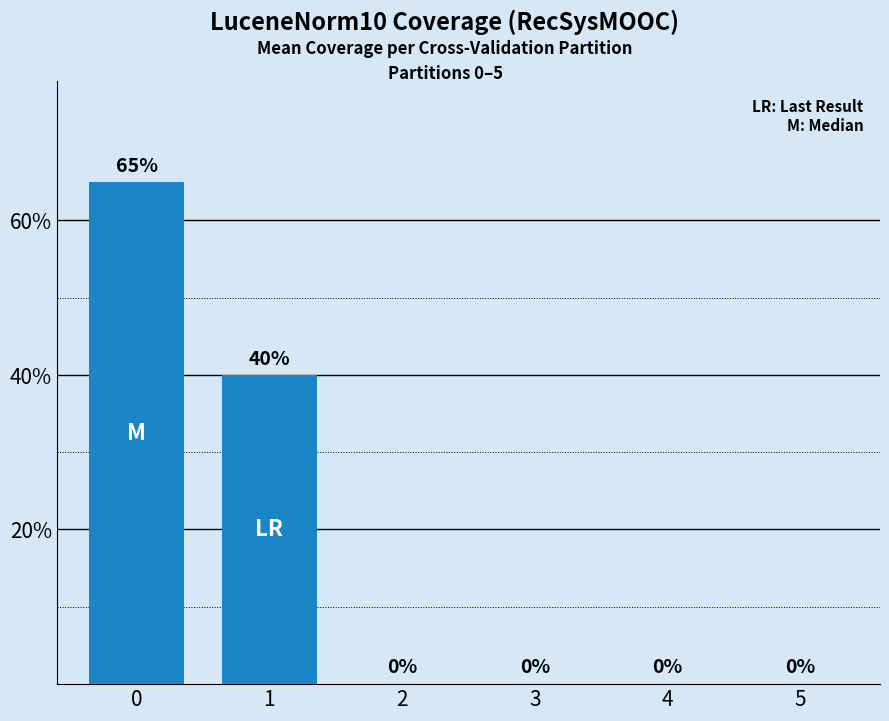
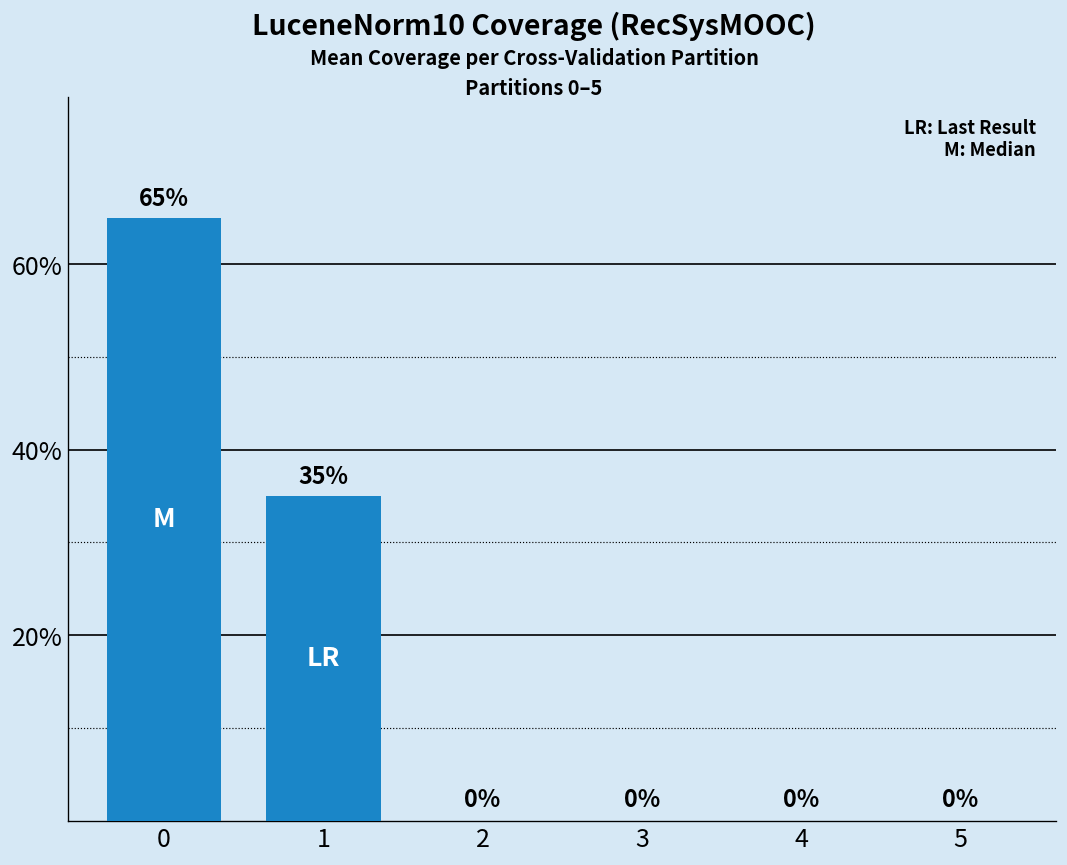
  {
    "0": "65%",
-   "1": "40%",
+   "1": "35%",
    "2": "0%",
    "3": "0%",
    "4": "0%",
    "5": "0%"
  }
